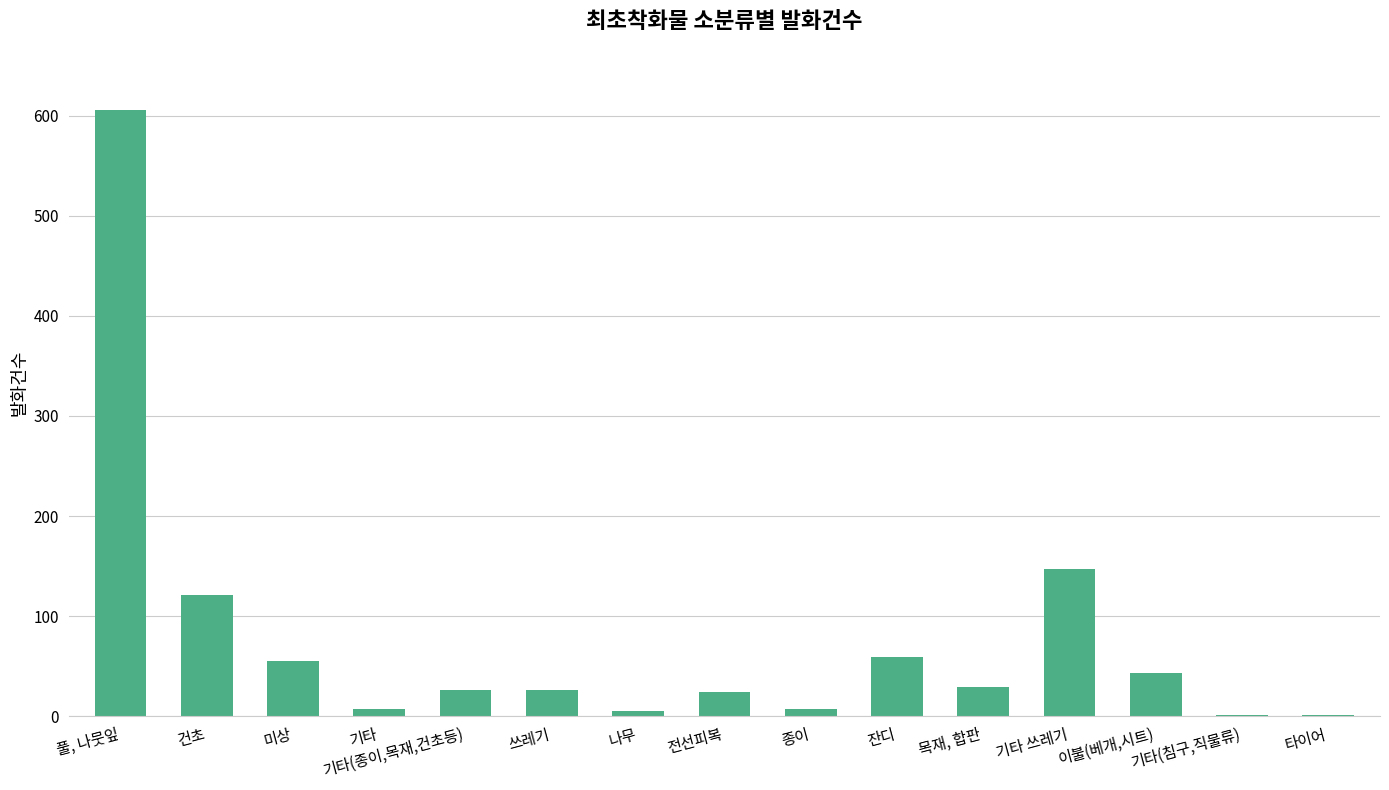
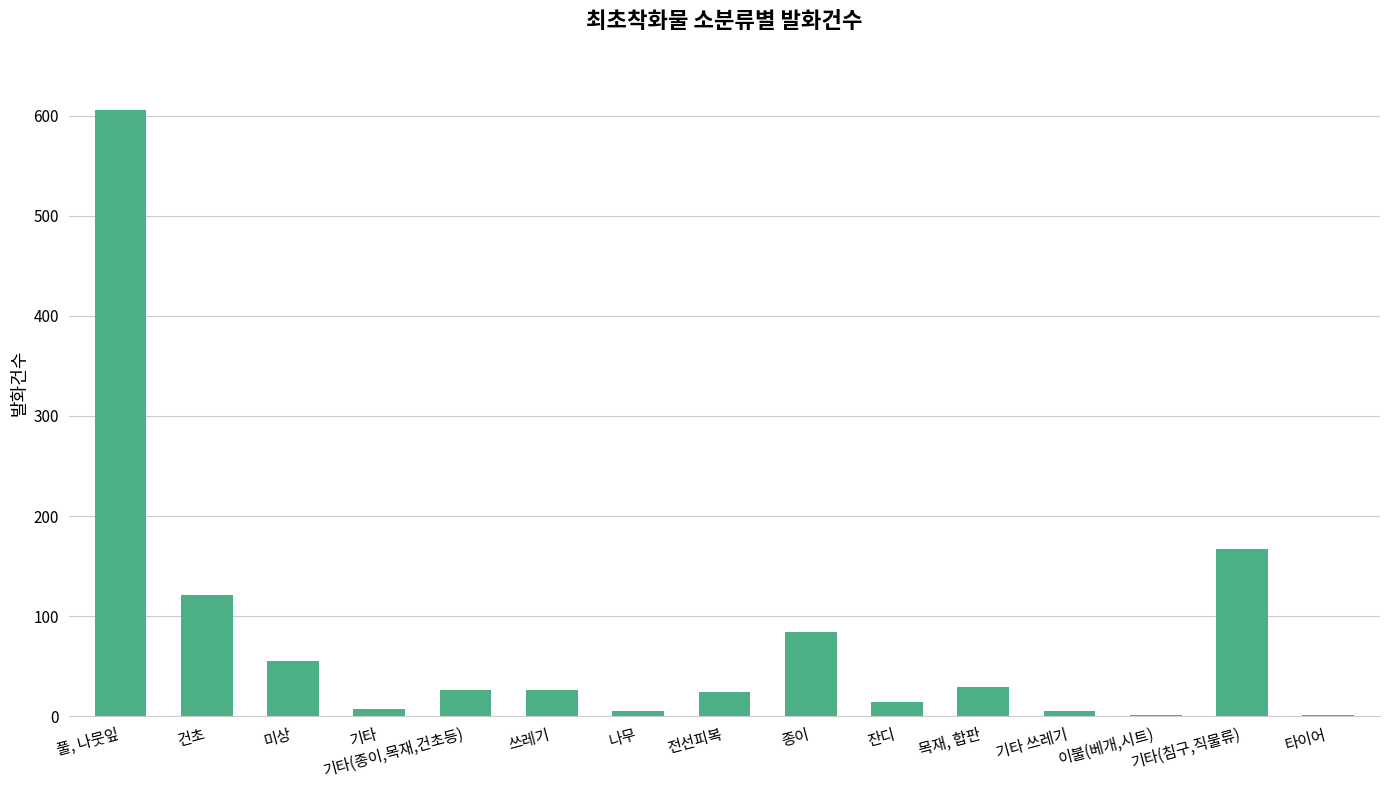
  {
    "풀, 나뭇잎": 606,
    "건초": 121,
    "미상": 55,
    "기타": 7,
    "기타(종이,목재,건초등)": 26,
    "쓰레기": 26,
    "나무": 5,
    "전선피복": 24,
-   "종이": 7,
-   "잔디": 59,
+   "종이": 84,
+   "잔디": 14,
    "목재, 합판": 29,
-   "기타 쓰레기": 147,
-   "이불(베개,시트)": 43,
-   "기타(침구,직물류)": 1
+   "기타 쓰레기": 5,
+   "이불(베개,시트)": 1,
+   "기타(침구,직물류)": 167
  }
